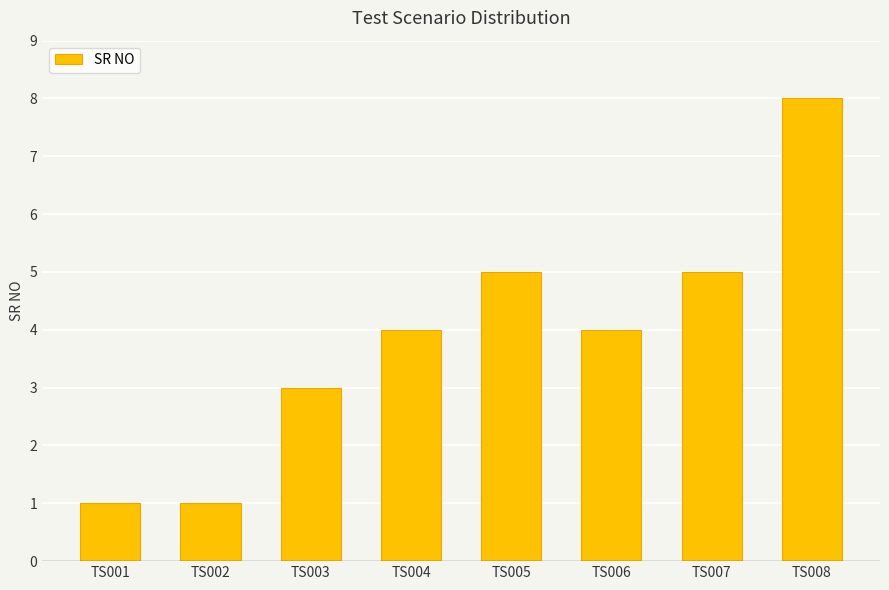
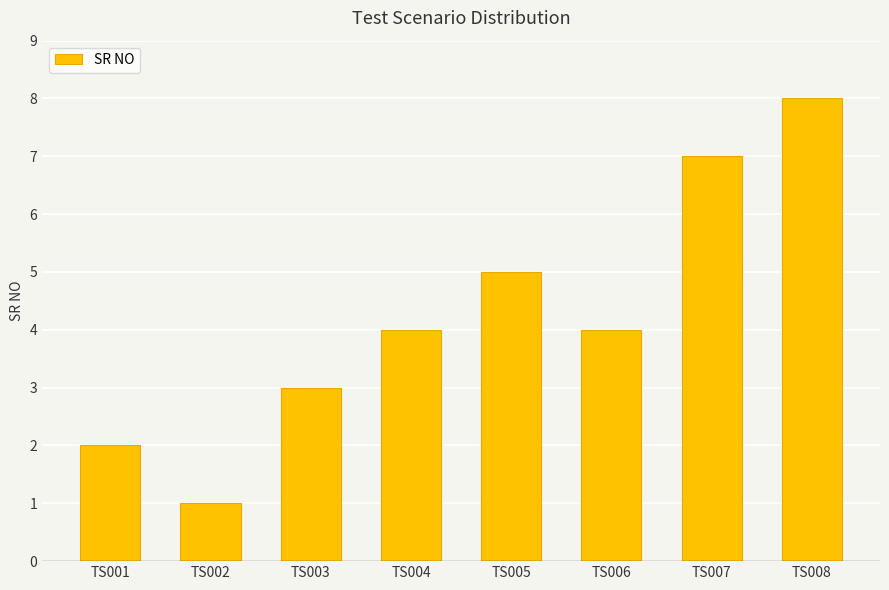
  {
-   "TS001": 1,
+   "TS001": 2,
    "TS002": 1,
    "TS003": 3,
    "TS004": 4,
    "TS005": 5,
    "TS006": 4,
-   "TS007": 5,
+   "TS007": 7,
    "TS008": 8
  }
